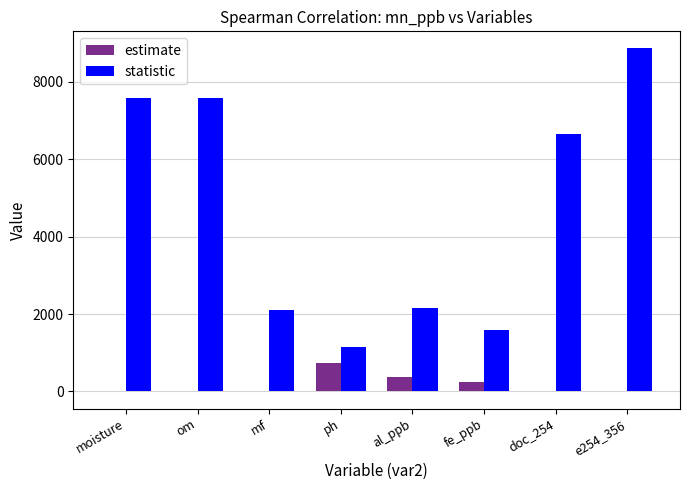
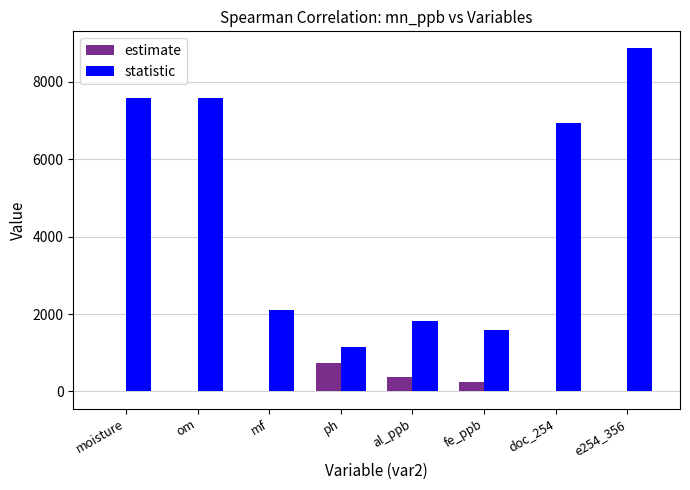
  {
    "estimate": {
      "ph": 700,
      "al_ppb": 400,
      "fe_ppb": 200
    },
    "statistic": {
      "moisture": 7600,
      "om": 7600,
      "mf": 2100,
      "ph": 1200,
-     "al_ppb": 2200,
+     "al_ppb": 1800,
      "fe_ppb": 1600,
-     "doc_254": 6700,
+     "doc_254": 6900,
      "e254_356": 8900
    }
  }
